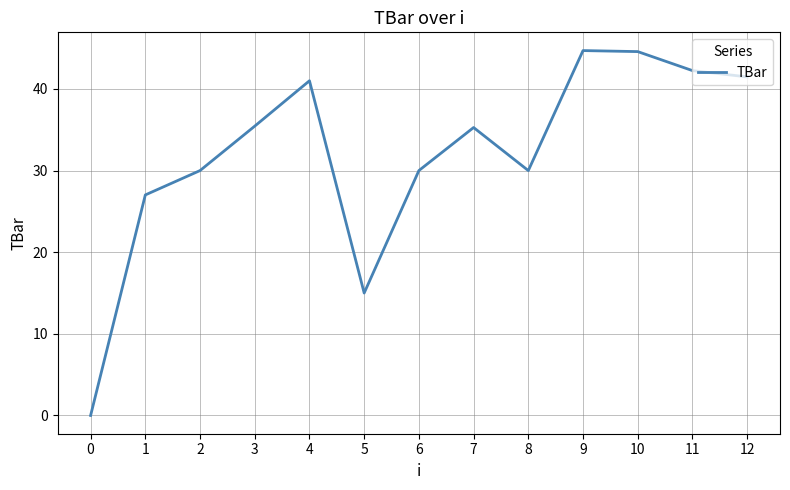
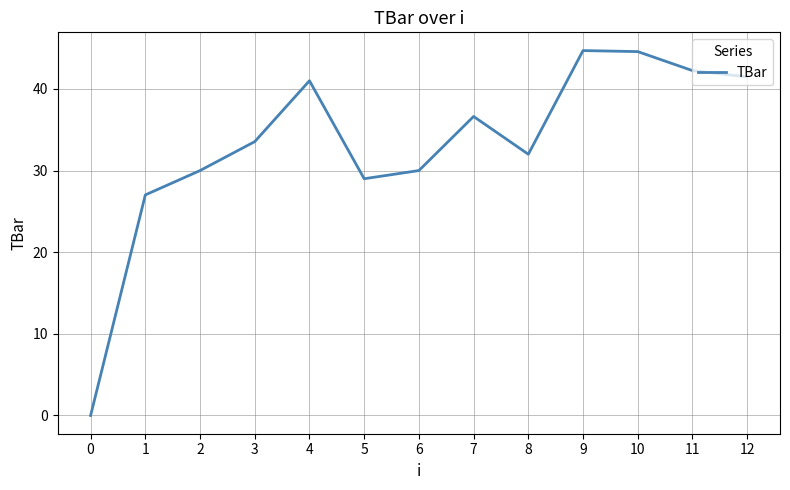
  {
    "0": 0,
    "1": 27,
    "2": 30,
-   "3": 35,
+   "3": 34,
    "4": 41,
-   "5": 15,
+   "5": 29,
    "6": 30,
-   "7": 35,
-   "8": 30,
+   "7": 37,
+   "8": 32,
    "9": 45,
    "10": 45
  }
